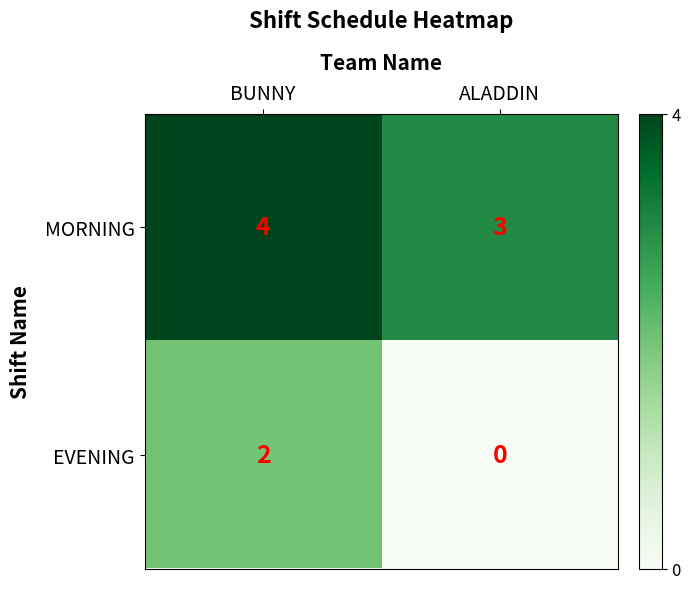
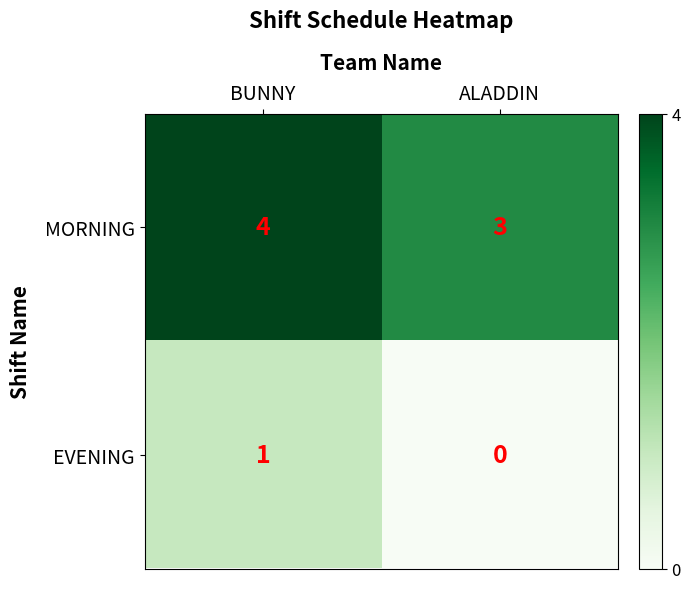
  {
    "MORNING": {
      "BUNNY": 4,
      "ALADDIN": 3
    },
    "EVENING": {
-     "BUNNY": 2,
+     "BUNNY": 1,
      "ALADDIN": 0
    }
  }
